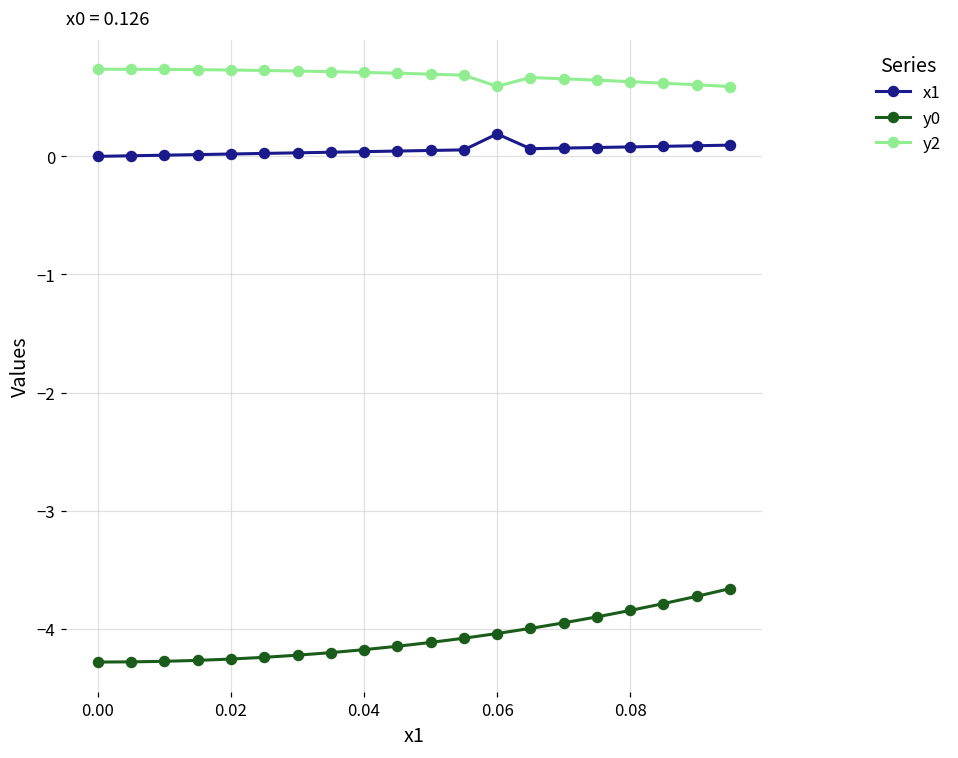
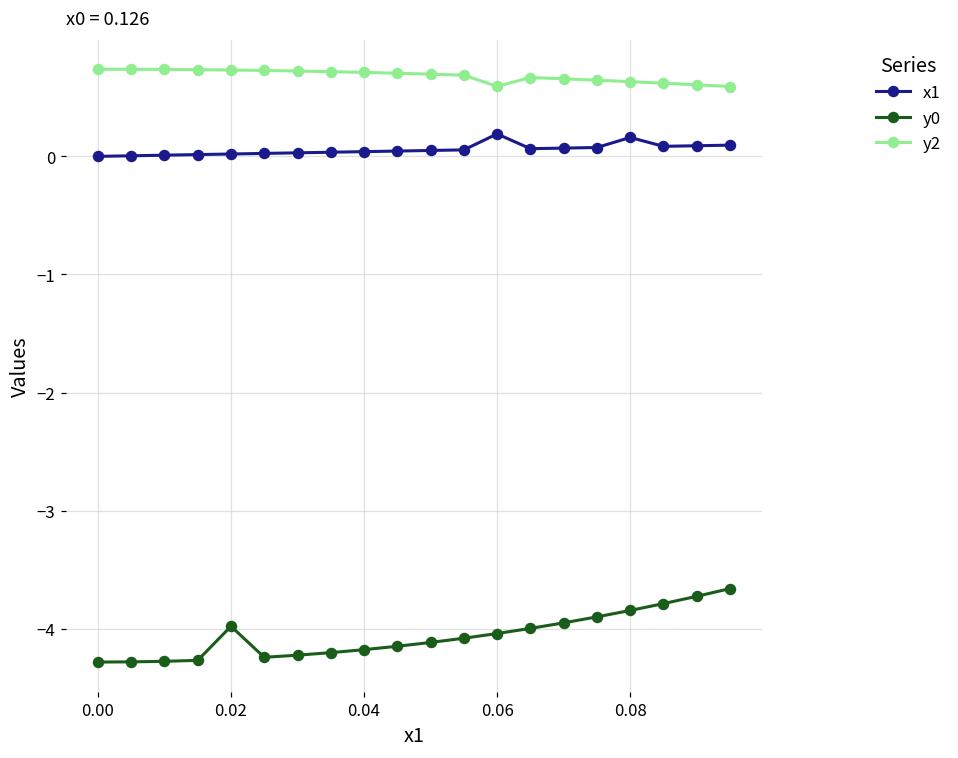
  {
    "x1": {
      "0.00": 0.00,
      "0.02": 0.02,
      "0.04": 0.04,
      "0.06": 0.19,
-     "0.08": 0.08
+     "0.08": 0.16
    },
    "y0": {
      "0.00": -4.28,
-     "0.02": -4.26,
+     "0.02": -3.98,
      "0.04": -4.18,
      "0.06": -4.04,
      "0.08": -3.84
    },
    "y2": {
      "0.00": 0.74,
      "0.02": 0.73,
      "0.04": 0.71,
      "0.06": 0.59,
      "0.08": 0.63
    }
  }
